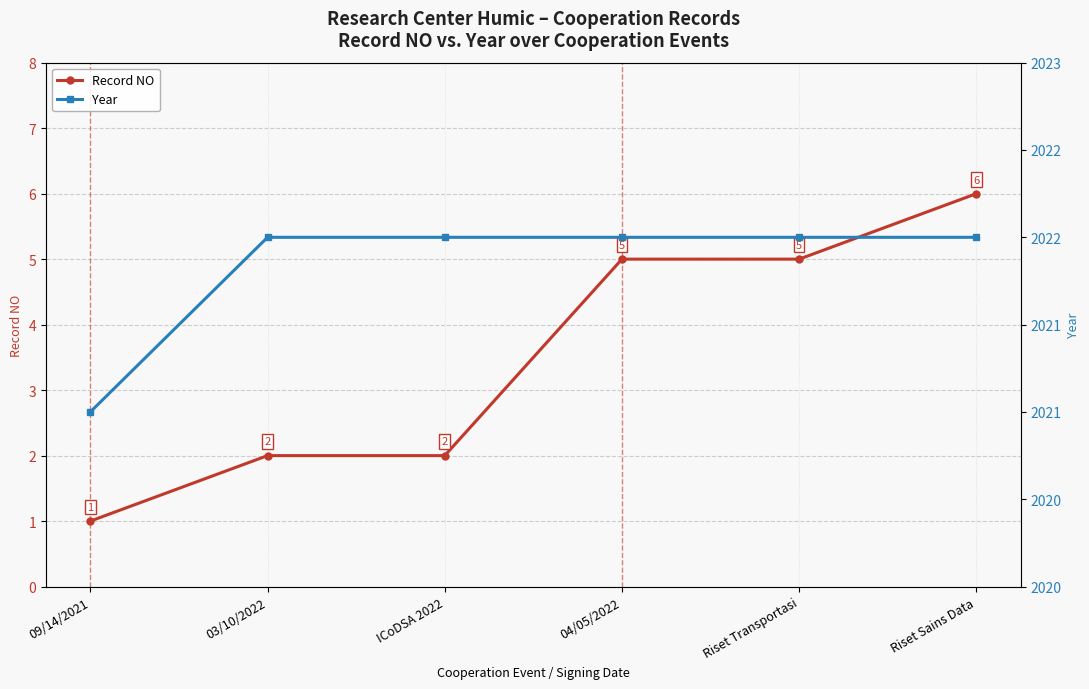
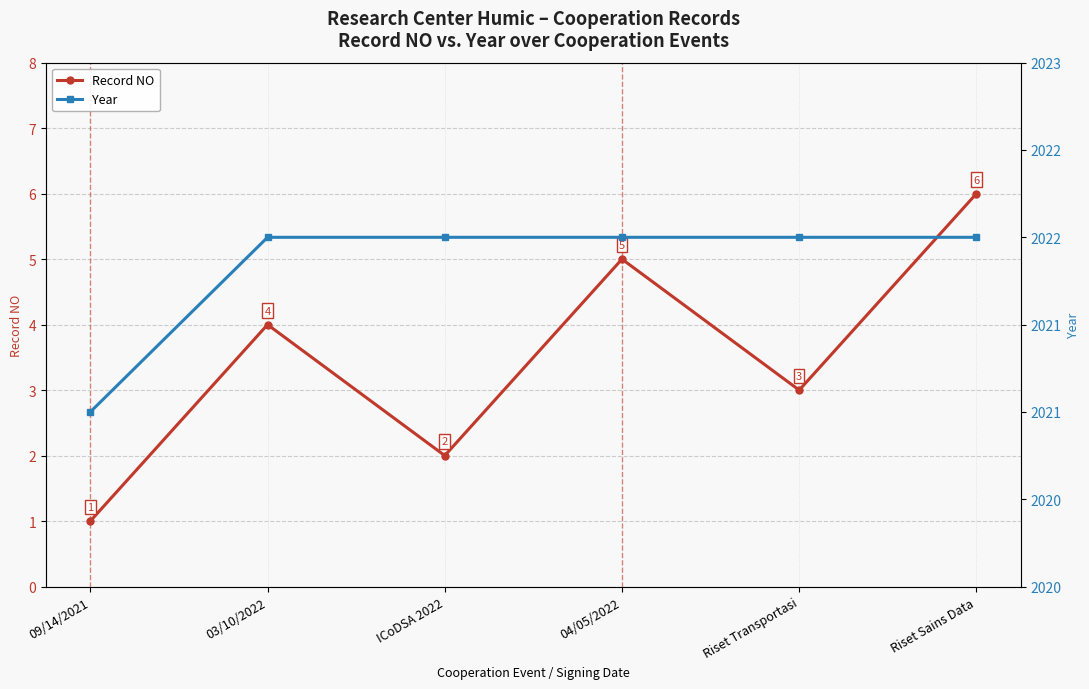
  {
    "Record NO": {
-     "03/10/2022": 2,
-     "Riset Transportasi": 5
+     "03/10/2022": 4,
+     "Riset Transportasi": 3
    }
  }
